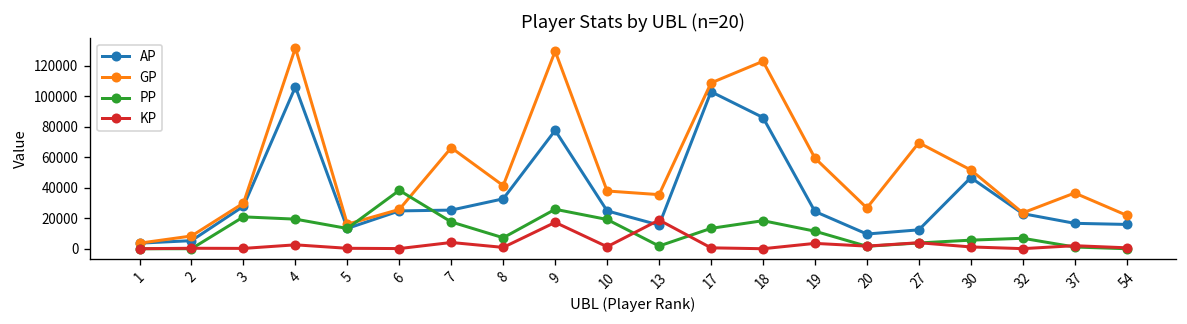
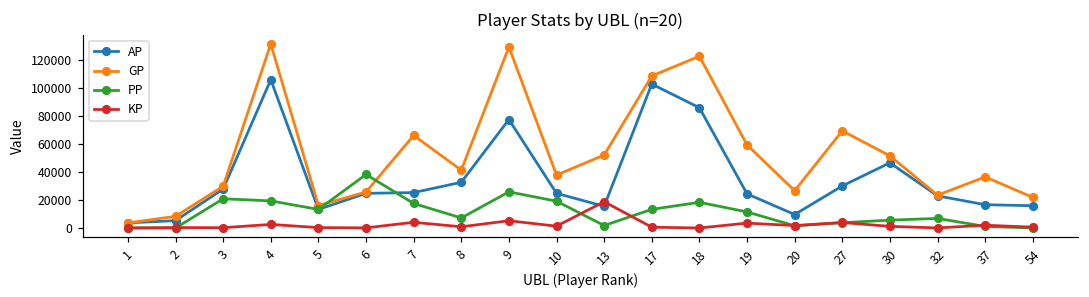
  {
    "AP": {
      "2": 5000,
      "3": 28000,
      "4": 106000,
      "7": 25000,
      "8": 33000,
      "9": 78000,
      "10": 25000,
      "13": 16000,
      "17": 103000,
      "18": 86000,
      "19": 24000,
      "20": 10000,
-     "27": 12000,
+     "27": 30000,
      "30": 47000,
      "37": 17000,
      "54": 16000
    },
    "GP": {
      "2": 8000,
      "3": 30000,
      "4": 132000,
      "5": 16000,
      "7": 66000,
      "8": 41000,
      "9": 129000,
      "10": 38000,
-     "13": 35000,
+     "13": 52000,
      "17": 109000,
      "18": 123000,
      "19": 59000,
      "20": 27000,
      "27": 69000,
      "30": 52000,
      "37": 37000,
      "54": 22000
    },
    "PP": {
      "3": 21000,
      "4": 19000,
      "6": 38000,
      "7": 18000,
      "8": 7000,
      "9": 26000,
      "10": 19000,
      "13": 2000,
      "17": 13000,
      "18": 18000,
      "19": 11000,
      "30": 6000,
      "32": 7000
    },
    "KP": {
      "3": 0,
      "4": 3000,
      "5": 0,
      "6": 0,
      "7": 4000,
      "8": 1000,
-     "9": 17000,
+     "9": 5000,
      "10": 1000,
      "13": 19000,
      "17": 1000,
      "18": 0,
      "19": 3000,
      "30": 1000,
      "32": 0
    }
  }
